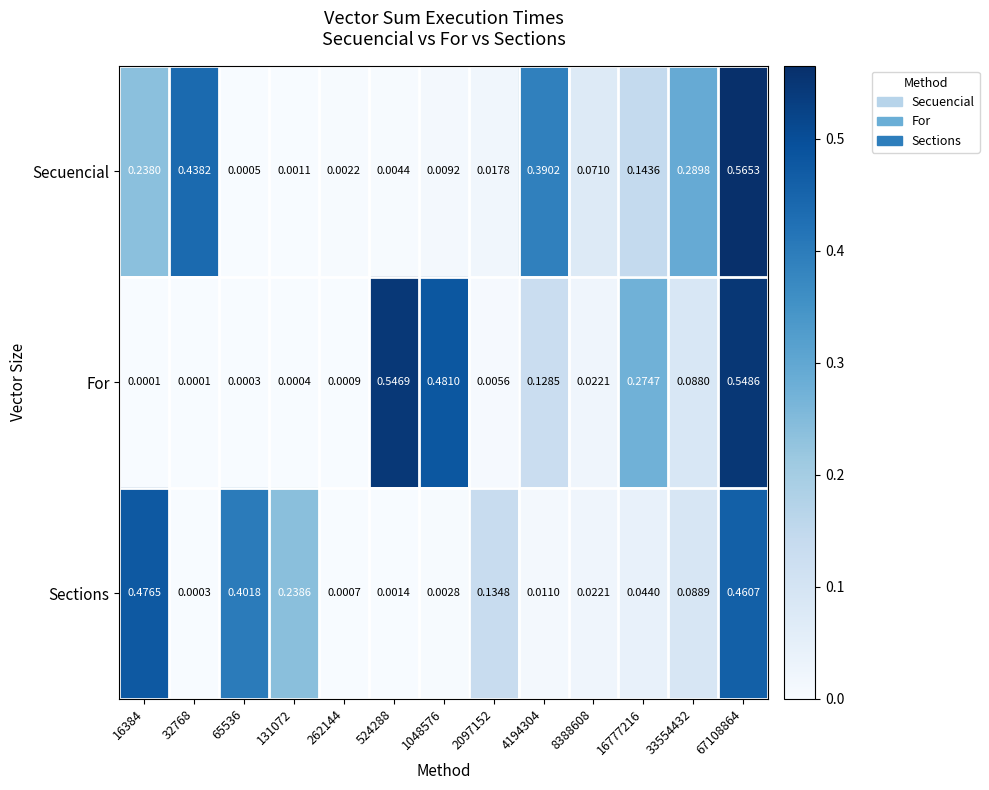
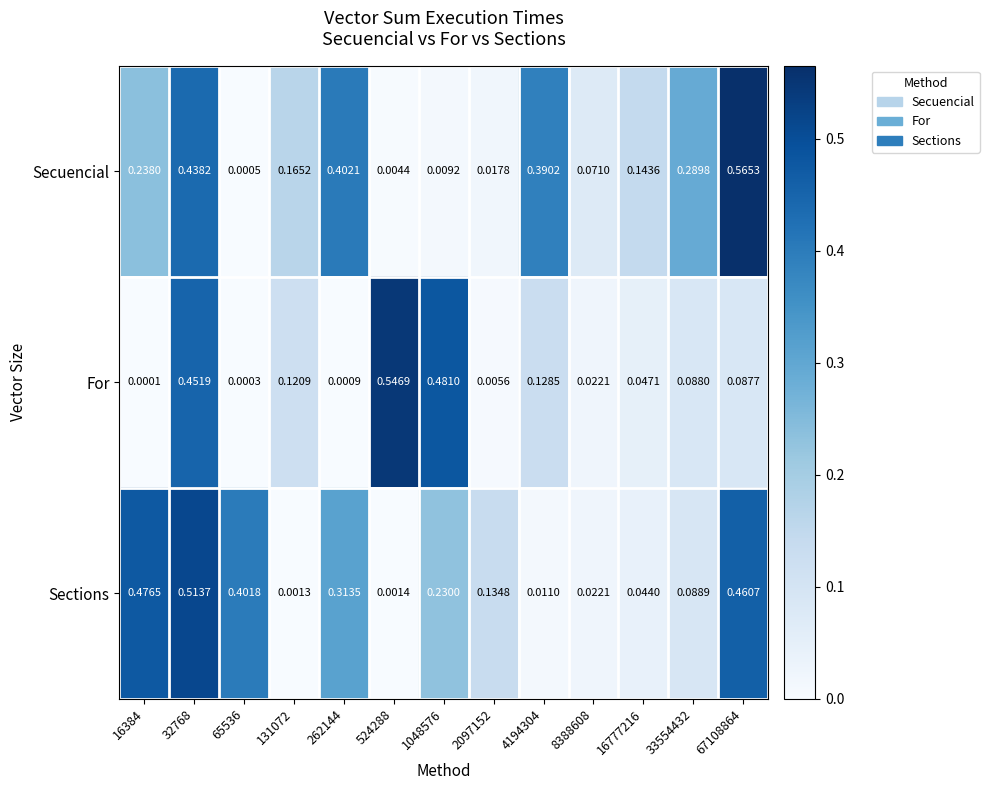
  {
    "Secuencial": {
      "16384": 0.2380,
      "32768": 0.4382,
      "65536": 0.0005,
-     "131072": 0.0011,
-     "262144": 0.0022,
+     "131072": 0.1652,
+     "262144": 0.4021,
      "524288": 0.0044,
      "1048576": 0.0092,
      "2097152": 0.0178,
      "4194304": 0.3902,
      "8388608": 0.0710,
      "16777216": 0.1436,
      "33554432": 0.2898,
      "67108864": 0.5653
    },
    "For": {
      "16384": 0.0001,
-     "32768": 0.0001,
+     "32768": 0.4519,
      "65536": 0.0003,
-     "131072": 0.0004,
+     "131072": 0.1209,
      "262144": 0.0009,
      "524288": 0.5469,
      "1048576": 0.4810,
      "2097152": 0.0056,
      "4194304": 0.1285,
      "8388608": 0.0221,
-     "16777216": 0.2747,
+     "16777216": 0.0471,
      "33554432": 0.0880,
-     "67108864": 0.5486
+     "67108864": 0.0877
    },
    "Sections": {
      "16384": 0.4765,
-     "32768": 0.0003,
+     "32768": 0.5137,
      "65536": 0.4018,
-     "131072": 0.2386,
-     "262144": 0.0007,
+     "131072": 0.0013,
+     "262144": 0.3135,
      "524288": 0.0014,
-     "1048576": 0.0028,
+     "1048576": 0.2300,
      "2097152": 0.1348,
      "4194304": 0.0110,
      "8388608": 0.0221,
      "16777216": 0.0440,
      "33554432": 0.0889,
      "67108864": 0.4607
    }
  }
